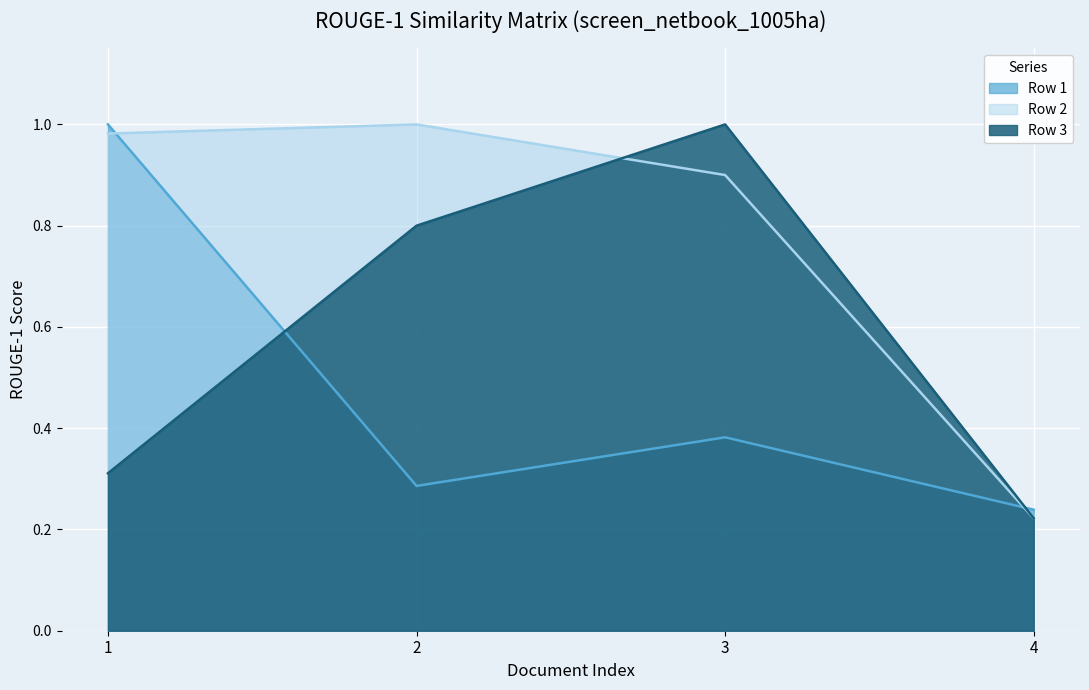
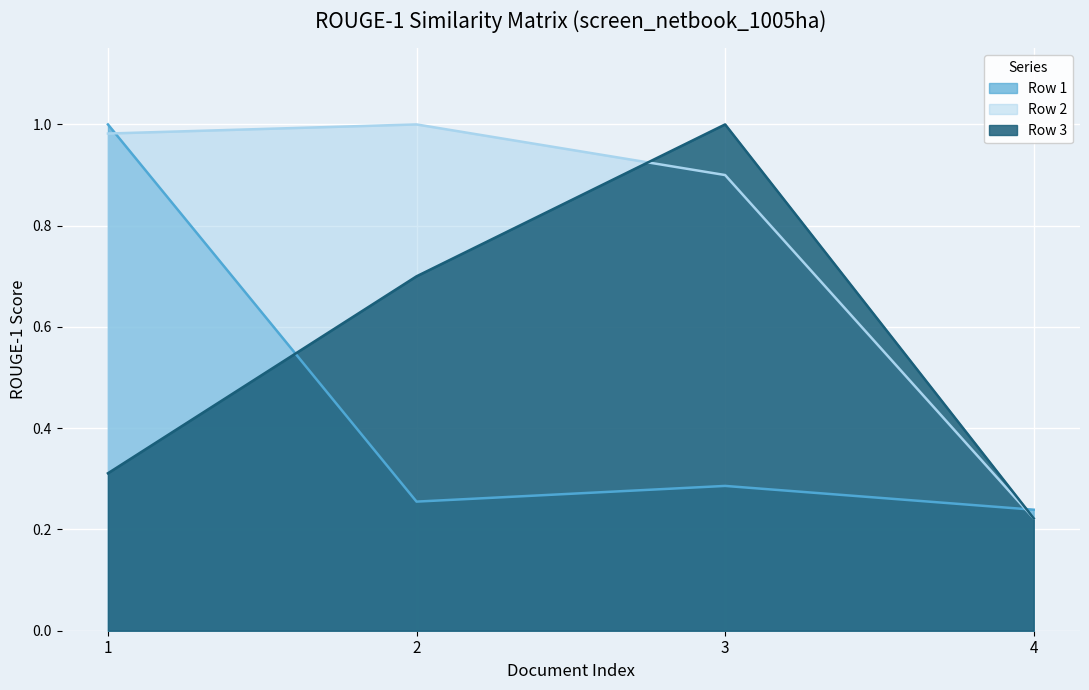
  {
    "Row 1": {
      "1": 1.00,
-     "2": 0.29,
-     "3": 0.38,
+     "2": 0.26,
+     "3": 0.29,
      "4": 0.24
    },
    "Row 2": {
      "1": 0.98,
      "2": 1.00,
      "3": 0.90
    },
    "Row 3": {
      "1": 0.31,
-     "2": 0.8,
+     "2": 0.7,
      "3": 1.0
    }
  }
